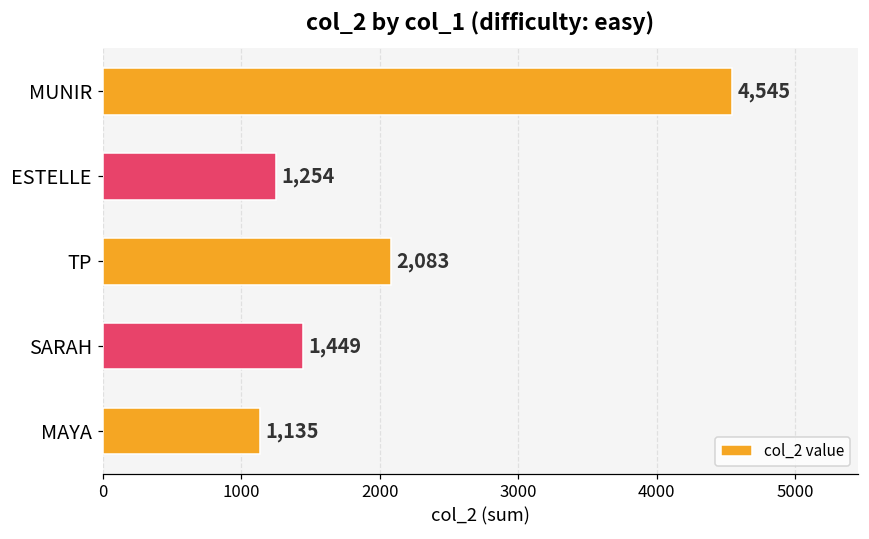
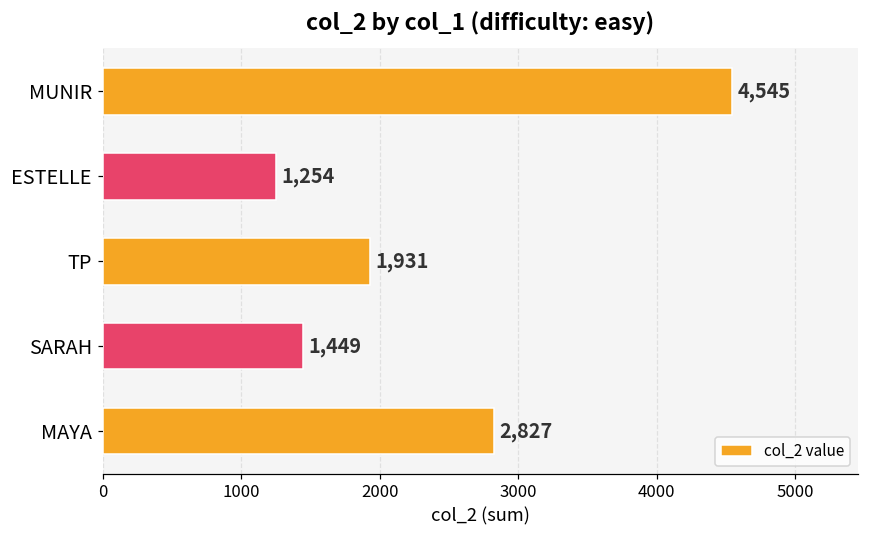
  {
    "MUNIR": "4,545",
    "ESTELLE": "1,254",
-   "TP": "2,083",
+   "TP": "1,931",
    "SARAH": "1,449",
-   "MAYA": "1,135"
+   "MAYA": "2,827"
  }
